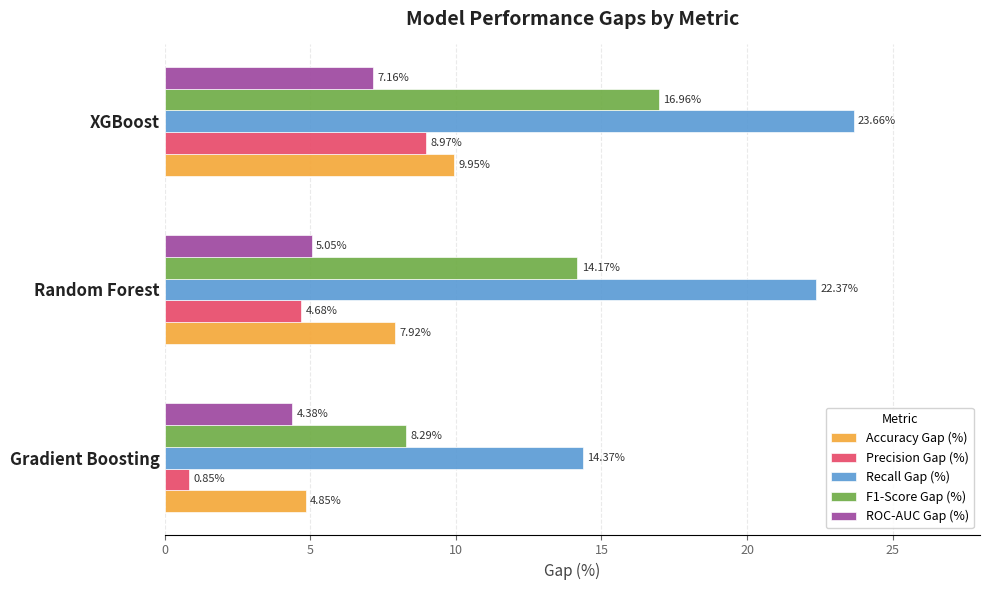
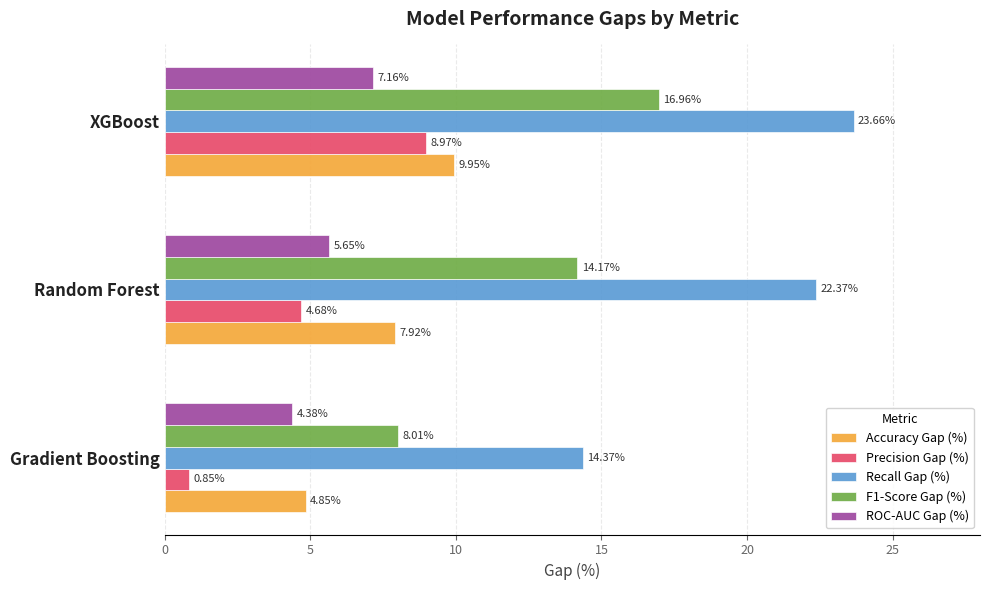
  {
    "Accuracy Gap (%)": {
      "XGBoost": "9.95%",
      "Random Forest": "7.92%",
      "Gradient Boosting": "4.85%"
    },
    "Precision Gap (%)": {
      "XGBoost": "8.97%",
      "Random Forest": "4.68%",
      "Gradient Boosting": "0.85%"
    },
    "Recall Gap (%)": {
      "XGBoost": "23.66%",
      "Random Forest": "22.37%",
      "Gradient Boosting": "14.37%"
    },
    "F1-Score Gap (%)": {
      "XGBoost": "16.96%",
      "Random Forest": "14.17%",
-     "Gradient Boosting": "8.29%"
+     "Gradient Boosting": "8.01%"
    },
    "ROC-AUC Gap (%)": {
      "XGBoost": "7.16%",
-     "Random Forest": "5.05%",
+     "Random Forest": "5.65%",
      "Gradient Boosting": "4.38%"
    }
  }
